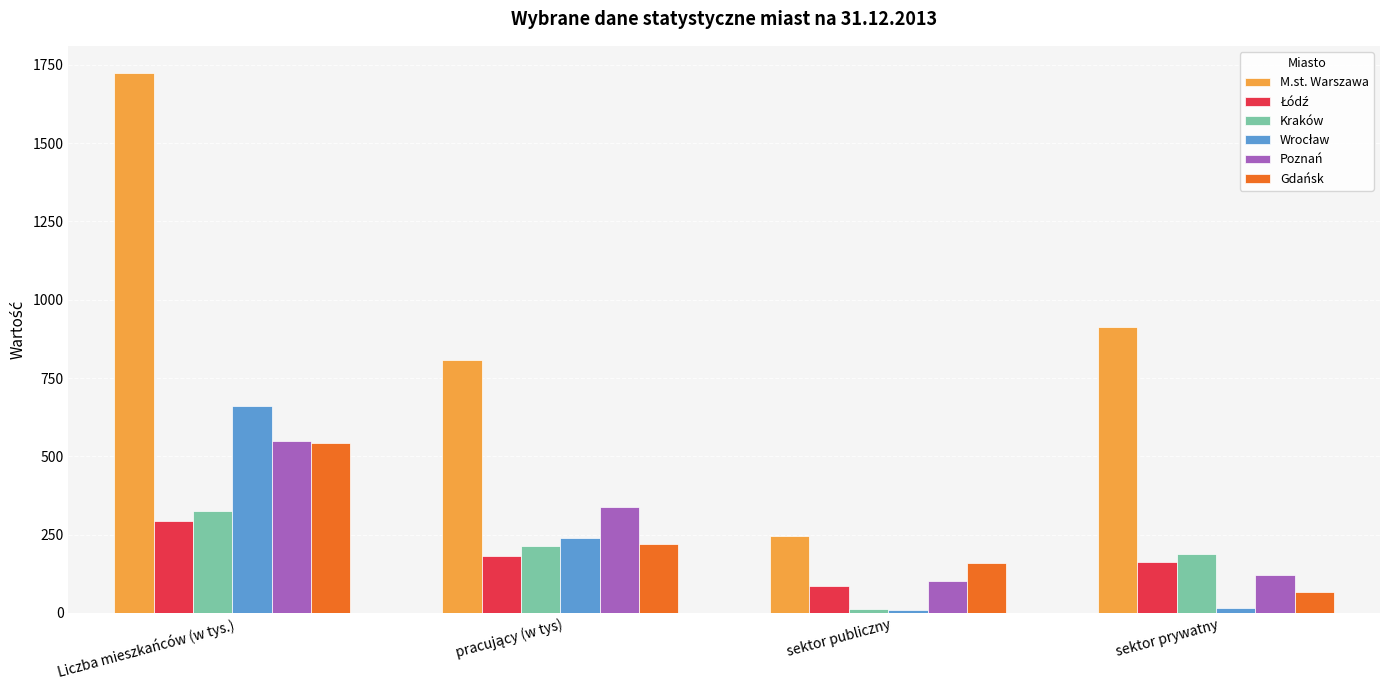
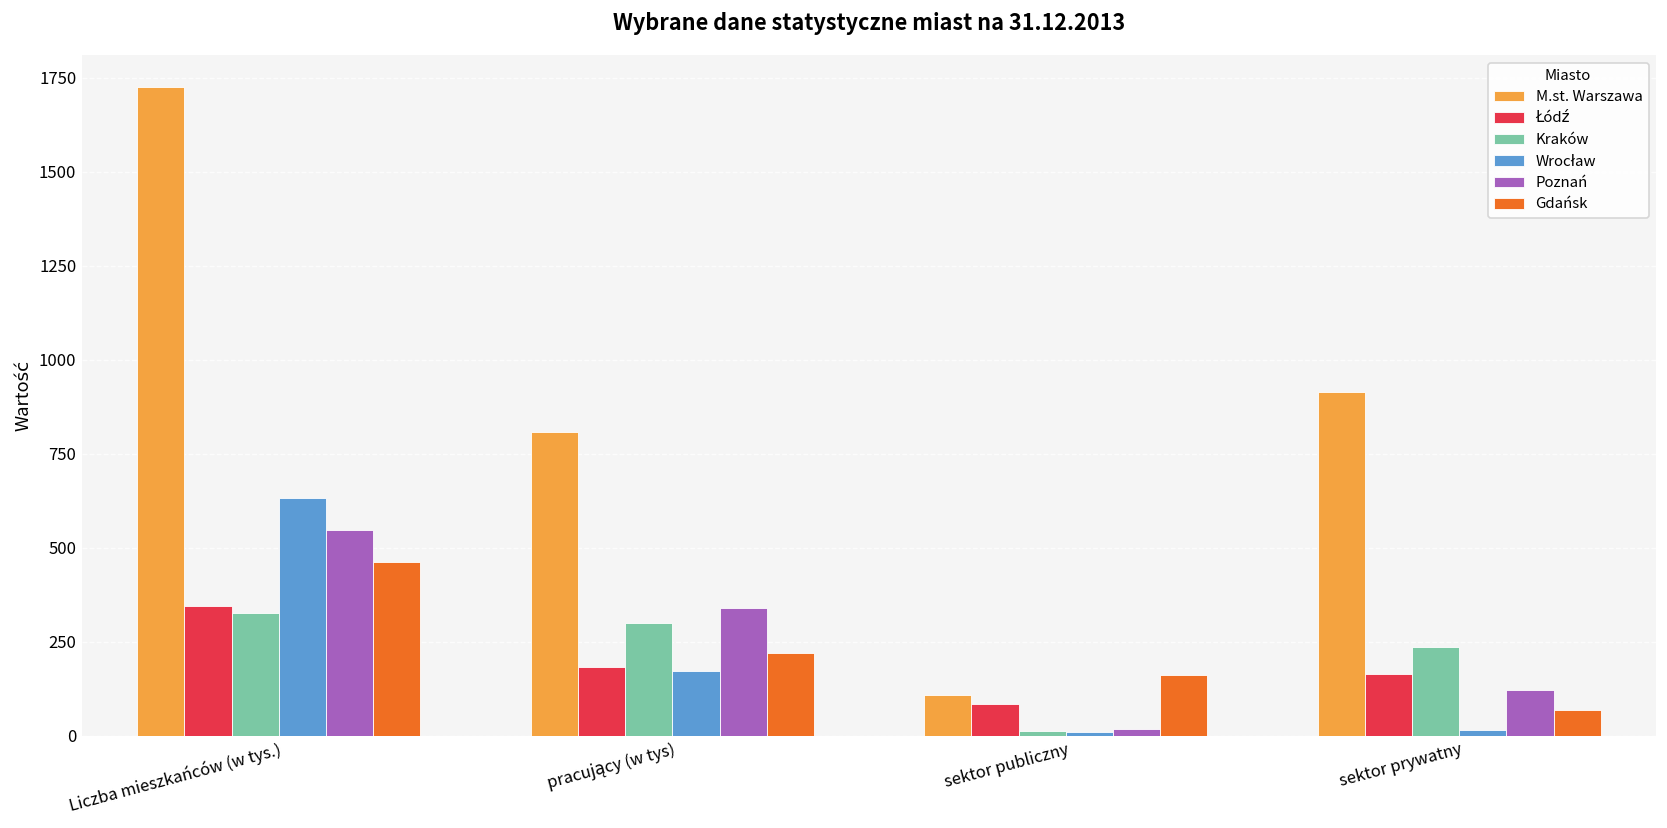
  {
    "M.st. Warszawa": {
      "Liczba mieszkańców (w tys.)": 1720,
      "pracujący (w tys)": 810,
-     "sektor publiczny": 250,
+     "sektor publiczny": 110,
      "sektor prywatny": 910
    },
    "Łódź": {
-     "Liczba mieszkańców (w tys.)": 290,
+     "Liczba mieszkańców (w tys.)": 350,
      "pracujący (w tys)": 180,
      "sektor publiczny": 80,
      "sektor prywatny": 160
    },
    "Kraków": {
      "Liczba mieszkańców (w tys.)": 330,
-     "pracujący (w tys)": 210,
+     "pracujący (w tys)": 300,
      "sektor publiczny": 10,
-     "sektor prywatny": 190
+     "sektor prywatny": 230
    },
    "Wrocław": {
-     "Liczba mieszkańców (w tys.)": 660,
-     "pracujący (w tys)": 240,
+     "Liczba mieszkańców (w tys.)": 630,
+     "pracujący (w tys)": 170,
      "sektor publiczny": 10,
      "sektor prywatny": 20
    },
    "Poznań": {
      "Liczba mieszkańców (w tys.)": 550,
      "pracujący (w tys)": 340,
-     "sektor publiczny": 100,
+     "sektor publiczny": 20,
      "sektor prywatny": 120
    },
    "Gdańsk": {
-     "Liczba mieszkańców (w tys.)": 540,
+     "Liczba mieszkańców (w tys.)": 460,
      "pracujący (w tys)": 220,
      "sektor publiczny": 160,
      "sektor prywatny": 70
    }
  }
